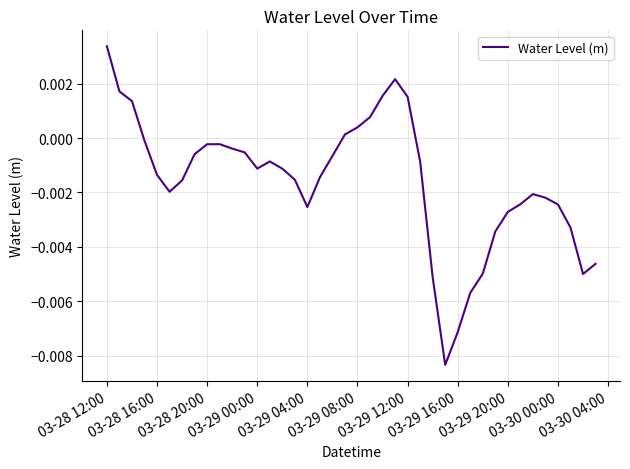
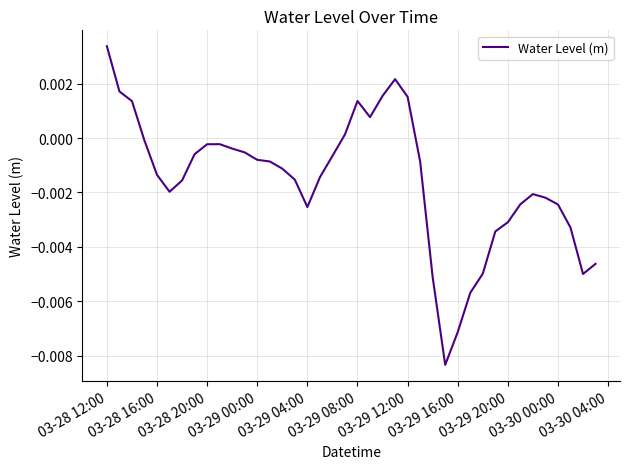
  {
    "03-28 12:00": 0.0034,
    "03-28 16:00": -0.0014,
    "03-28 20:00": -0.0002,
-   "03-29 00:00": -0.0011,
+   "03-29 00:00": -0.0008,
    "03-29 04:00": -0.0025,
-   "03-29 08:00": 0.0004,
+   "03-29 08:00": 0.0014,
    "03-29 12:00": 0.0015,
    "03-29 16:00": -0.0071,
-   "03-29 20:00": -0.0027,
+   "03-29 20:00": -0.0031,
    "03-30 00:00": -0.0024
  }
